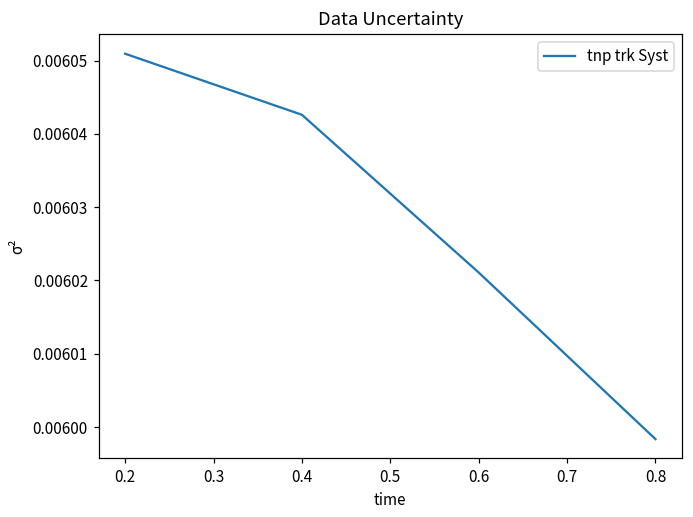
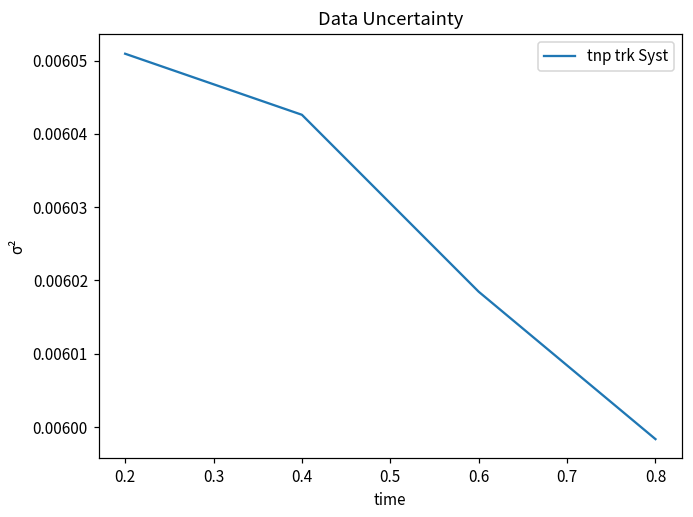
  {
    "0.2": 0.006051,
    "0.4": 0.006043,
-   "0.6": 0.006021,
+   "0.6": 0.006018,
    "0.8": 0.005998
  }
